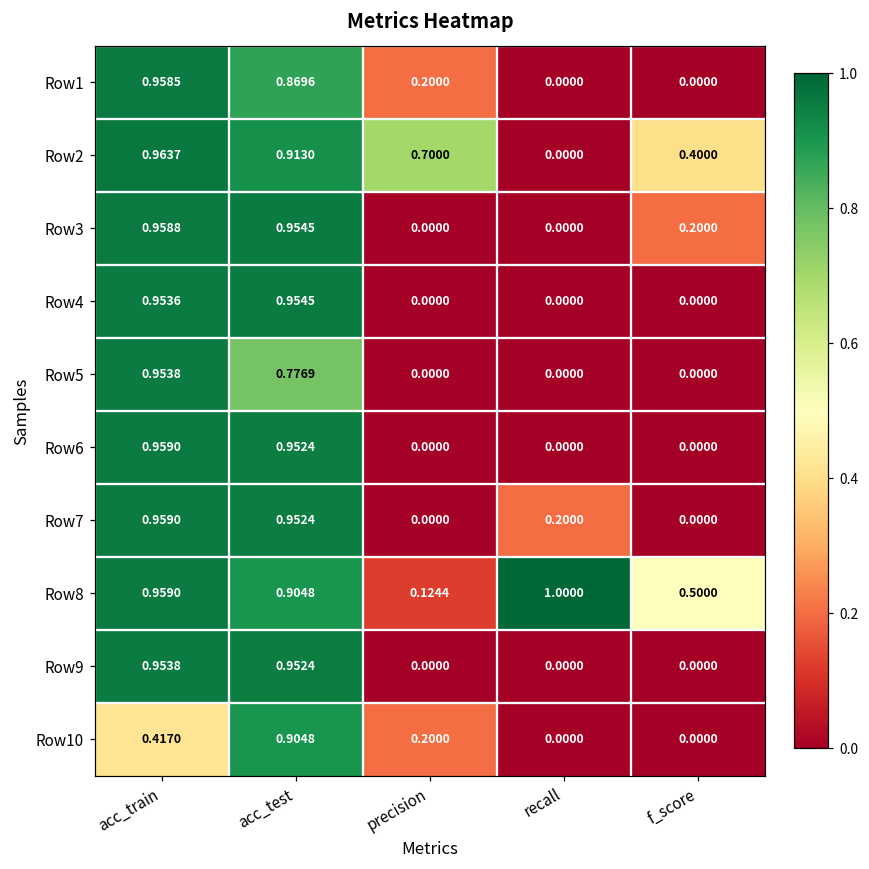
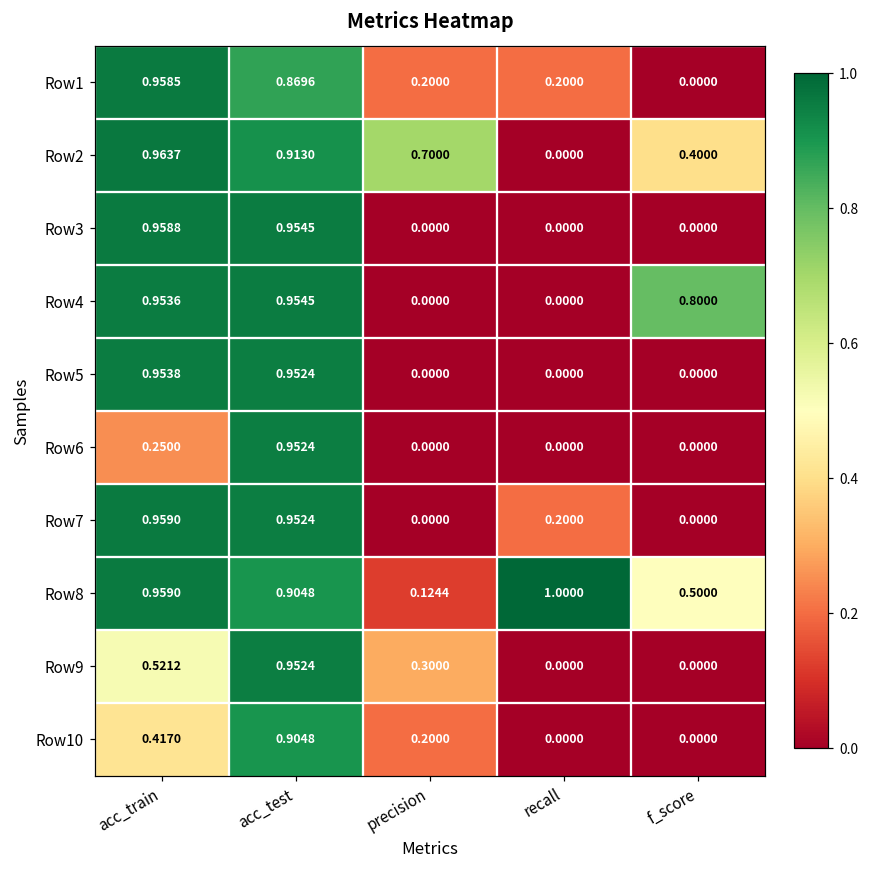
  {
    "Row1": {
      "acc_train": 0.9585,
      "acc_test": 0.8696,
      "precision": 0.2000,
-     "recall": 0.0000,
+     "recall": 0.2000,
      "f_score": 0.0000
    },
    "Row2": {
      "acc_train": 0.9637,
      "acc_test": 0.9130,
      "precision": 0.7000,
      "recall": 0.0000,
      "f_score": 0.4000
    },
    "Row3": {
      "acc_train": 0.9588,
      "acc_test": 0.9545,
      "precision": 0.0000,
      "recall": 0.0000,
-     "f_score": 0.2000
+     "f_score": 0.0000
    },
    "Row4": {
      "acc_train": 0.9536,
      "acc_test": 0.9545,
      "precision": 0.0000,
      "recall": 0.0000,
-     "f_score": 0.0000
+     "f_score": 0.8000
    },
    "Row5": {
      "acc_train": 0.9538,
-     "acc_test": 0.7769,
+     "acc_test": 0.9524,
      "precision": 0.0000,
      "recall": 0.0000,
      "f_score": 0.0000
    },
    "Row6": {
-     "acc_train": 0.9590,
+     "acc_train": 0.2500,
      "acc_test": 0.9524,
      "precision": 0.0000,
      "recall": 0.0000,
      "f_score": 0.0000
    },
    "Row7": {
      "acc_train": 0.9590,
      "acc_test": 0.9524,
      "precision": 0.0000,
      "recall": 0.2000,
      "f_score": 0.0000
    },
    "Row8": {
      "acc_train": 0.9590,
      "acc_test": 0.9048,
      "precision": 0.1244,
      "recall": 1.0000,
      "f_score": 0.5000
    },
    "Row9": {
-     "acc_train": 0.9538,
+     "acc_train": 0.5212,
      "acc_test": 0.9524,
-     "precision": 0.0000,
+     "precision": 0.3000,
      "recall": 0.0000,
      "f_score": 0.0000
    },
    "Row10": {
      "acc_train": 0.4170,
      "acc_test": 0.9048,
      "precision": 0.2000,
      "recall": 0.0000,
      "f_score": 0.0000
    }
  }
